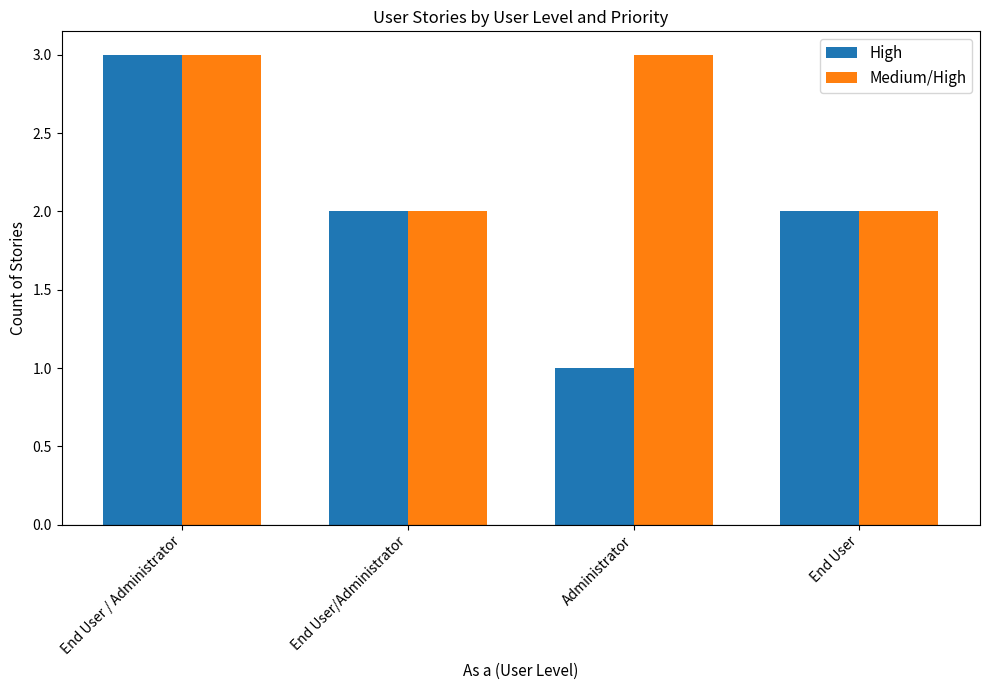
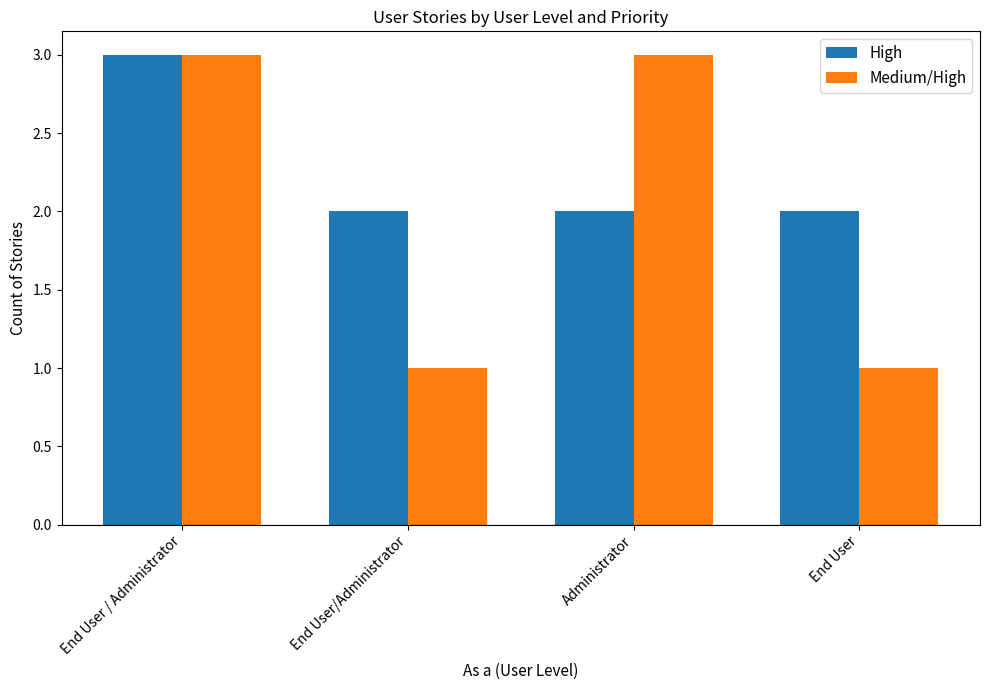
  {
    "High": {
      "End User / Administrator": 3,
      "End User/Administrator": 2,
-     "Administrator": 1,
+     "Administrator": 2,
      "End User": 2
    },
    "Medium/High": {
      "End User / Administrator": 3,
-     "End User/Administrator": 2,
+     "End User/Administrator": 1,
      "Administrator": 3,
-     "End User": 2
+     "End User": 1
    }
  }
